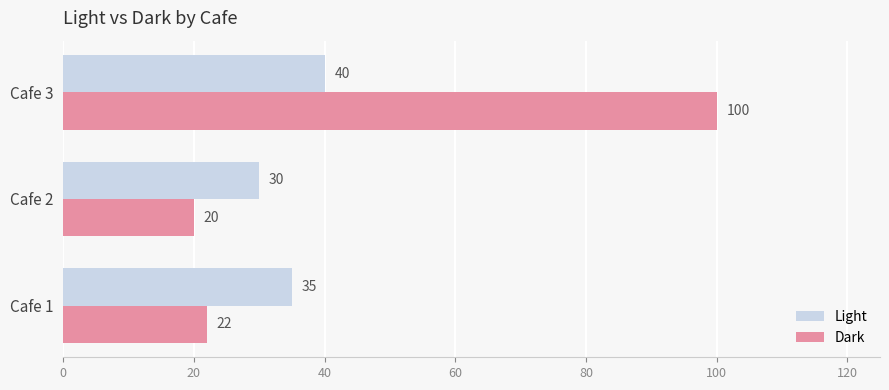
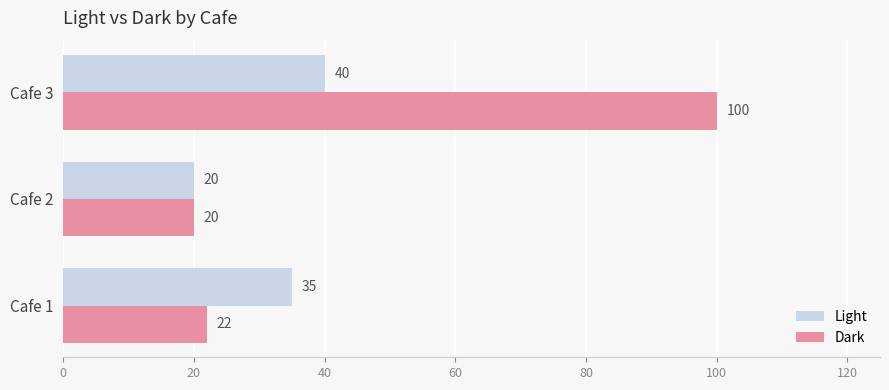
  {
    "Light": {
      "Cafe 3": 40,
-     "Cafe 2": 30,
+     "Cafe 2": 20,
      "Cafe 1": 35
    },
    "Dark": {
      "Cafe 3": 100,
      "Cafe 2": 20,
      "Cafe 1": 22
    }
  }
